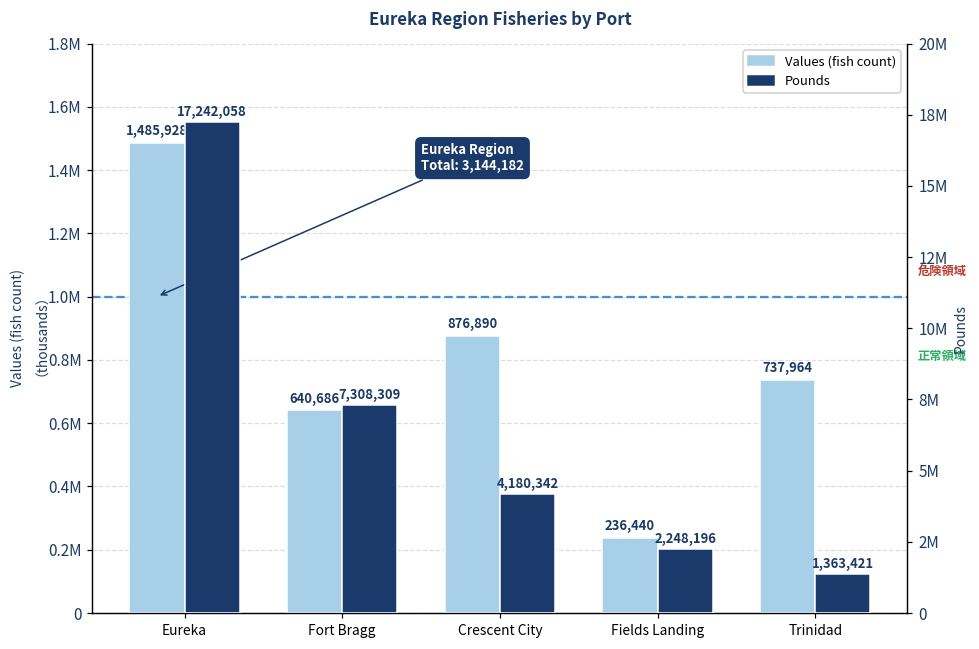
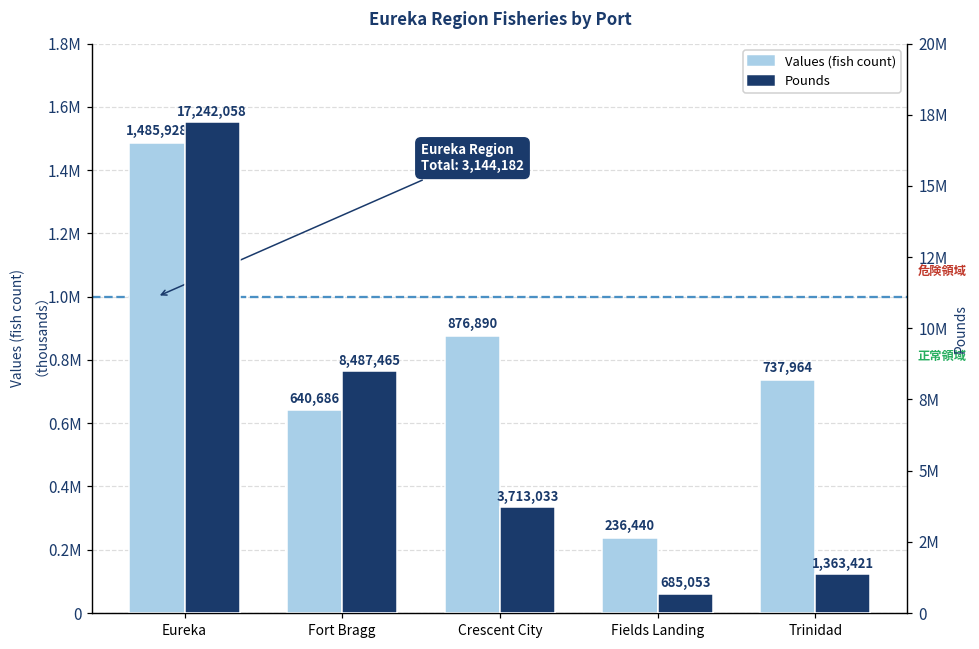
  {
    "Values (fish count)": {
      "Eureka": "1,485,928",
      "Fort Bragg": "640,686",
      "Crescent City": "876,890",
      "Fields Landing": "236,440",
      "Trinidad": "737,964"
    },
    "Pounds": {
      "Eureka": "17,242,058",
-     "Fort Bragg": "7,308,309",
-     "Crescent City": "4,180,342",
-     "Fields Landing": "2,248,196",
+     "Fort Bragg": "8,487,465",
+     "Crescent City": "3,713,033",
+     "Fields Landing": "685,053",
      "Trinidad": "1,363,421"
    }
  }
